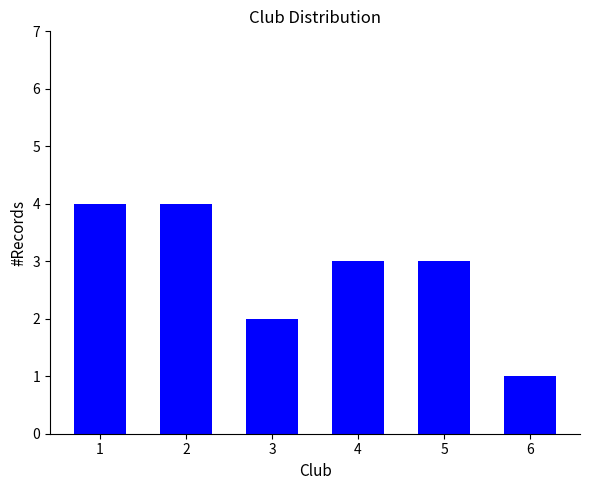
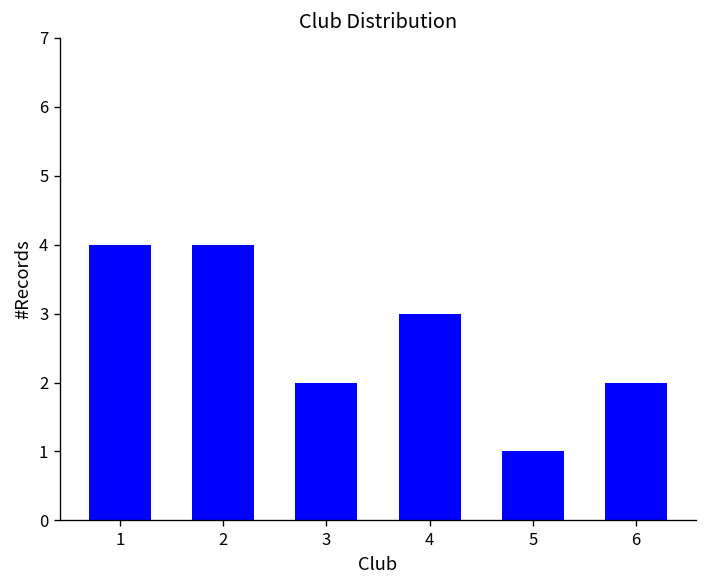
  {
    "1": 4,
    "2": 4,
    "3": 2,
    "4": 3,
-   "5": 3,
-   "6": 1
+   "5": 1,
+   "6": 2
  }
